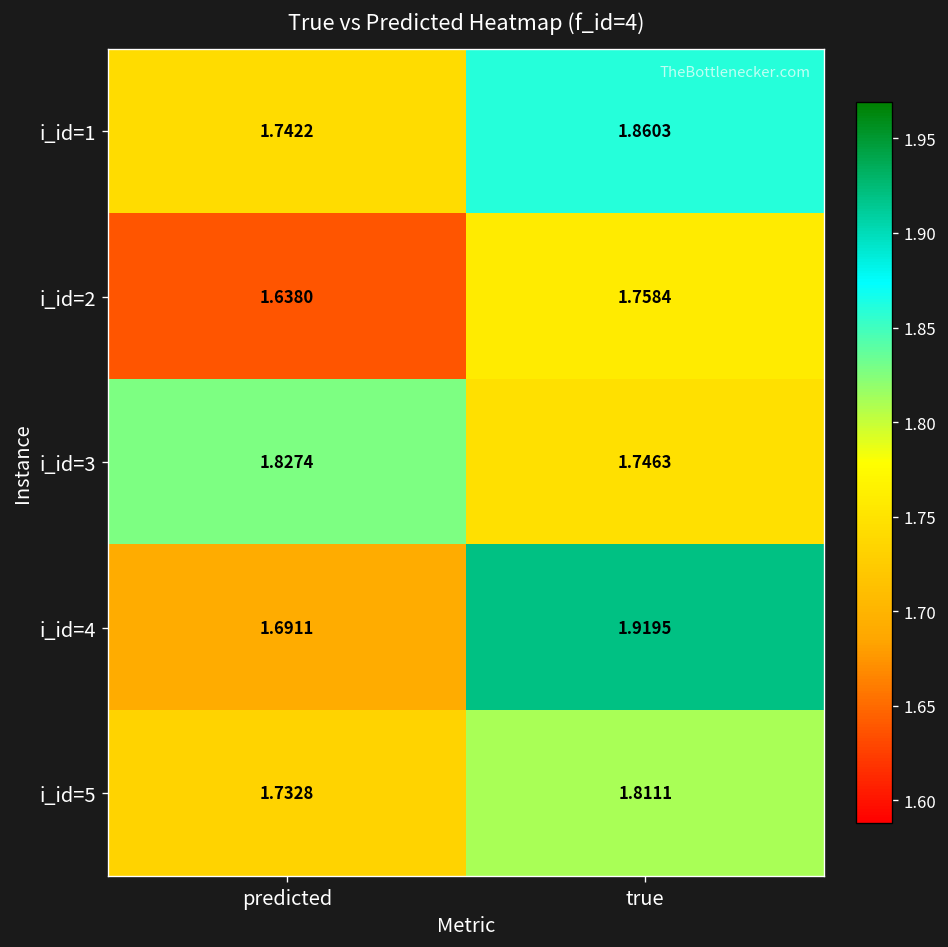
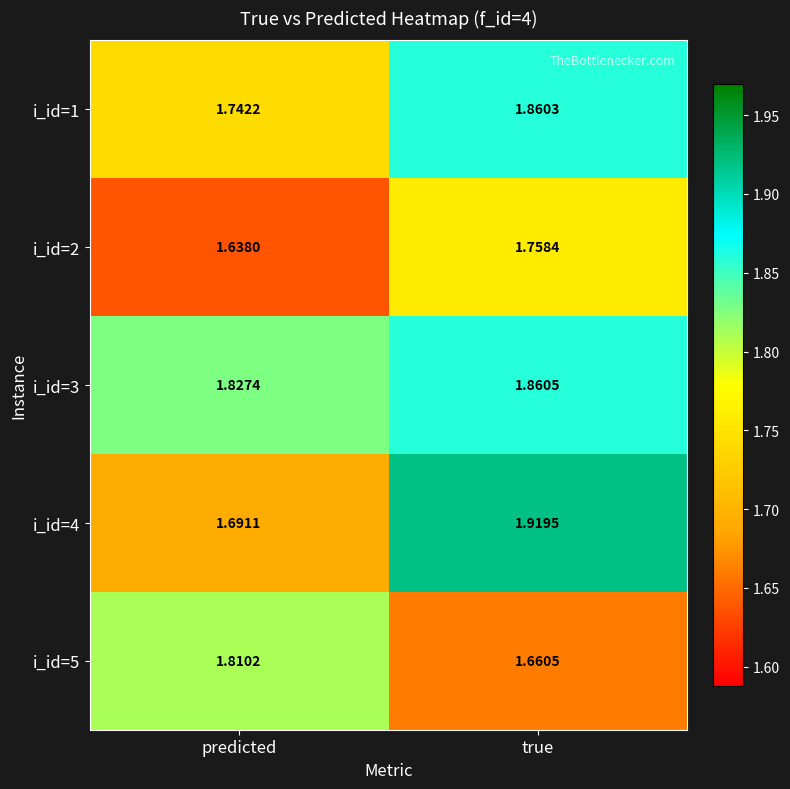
  {
    "i_id=1": {
      "predicted": 1.7422
    },
    "i_id=2": {
      "predicted": 1.6380,
      "true": 1.7584
    },
    "i_id=3": {
      "predicted": 1.8274,
-     "true": 1.7463
+     "true": 1.8605
    },
    "i_id=4": {
      "predicted": 1.6911,
      "true": 1.9195
    },
    "i_id=5": {
-     "predicted": 1.7328,
-     "true": 1.8111
+     "predicted": 1.8102,
+     "true": 1.6605
    }
  }
